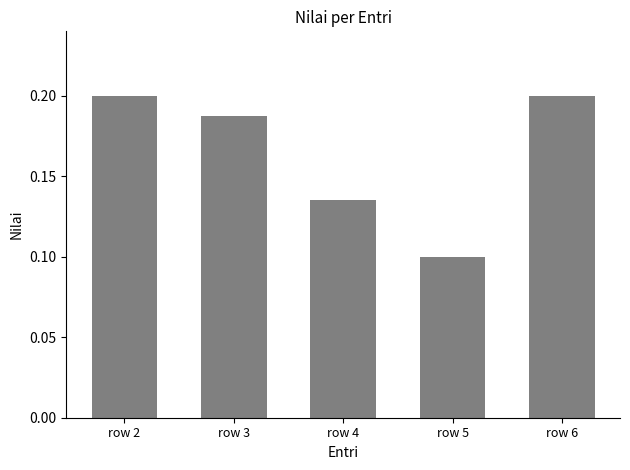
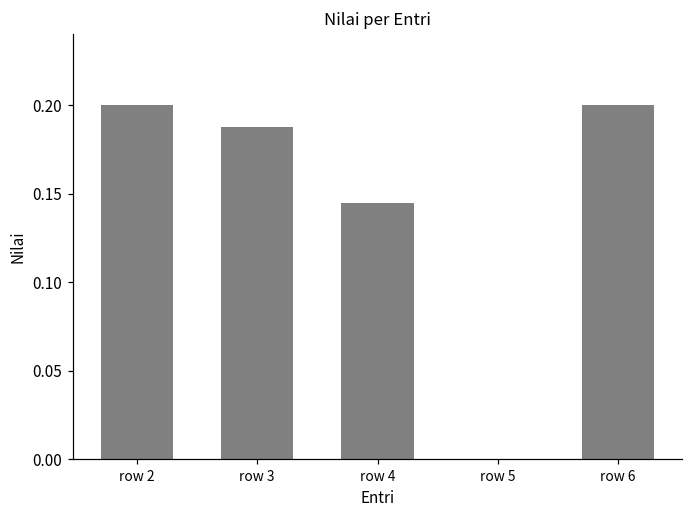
  {
    "row 2": 0.200,
    "row 3": 0.188,
-   "row 4": 0.135,
-   "row 5": 0.1,
+   "row 4": 0.145,
+   "row 5": 0.0,
    "row 6": 0.200
  }
